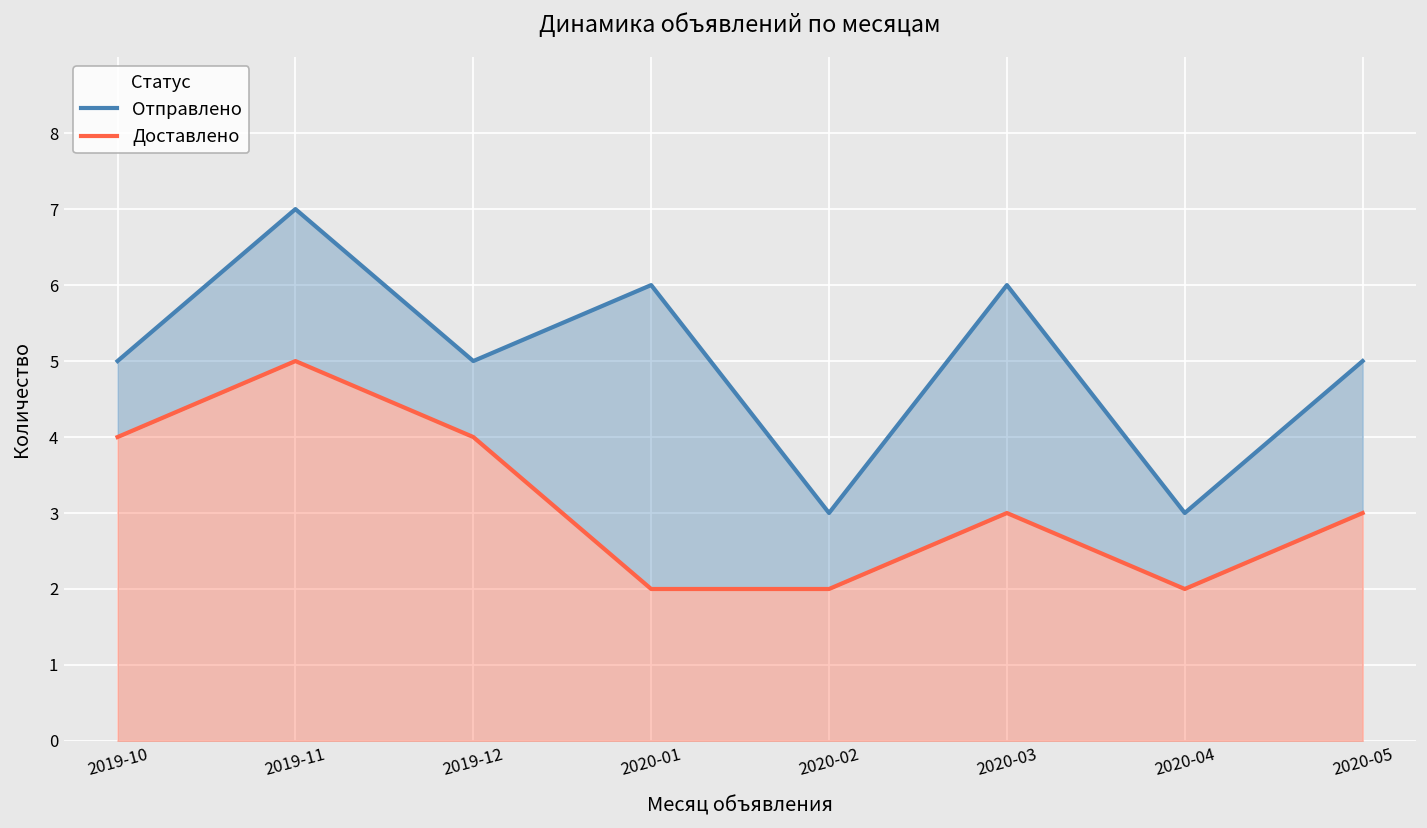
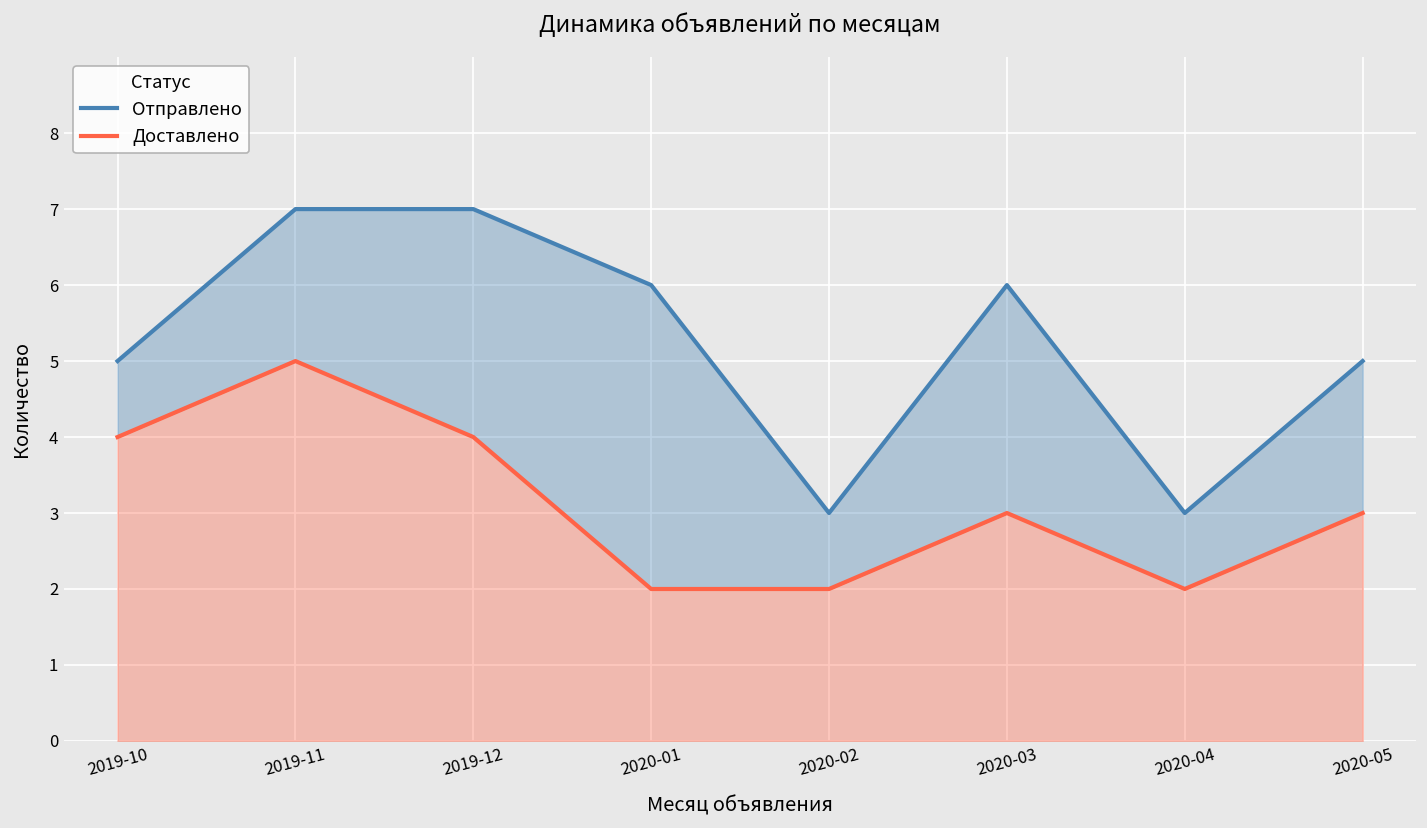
  {
    "Отправлено": {
      "2019-10": 5,
      "2019-11": 7,
-     "2019-12": 5,
+     "2019-12": 7,
      "2020-01": 6,
      "2020-02": 3,
      "2020-03": 6,
      "2020-04": 3,
      "2020-05": 5
    },
    "Доставлено": {
      "2019-10": 4,
      "2019-11": 5,
      "2019-12": 4,
      "2020-01": 2,
      "2020-02": 2,
      "2020-03": 3,
      "2020-04": 2,
      "2020-05": 3
    }
  }
